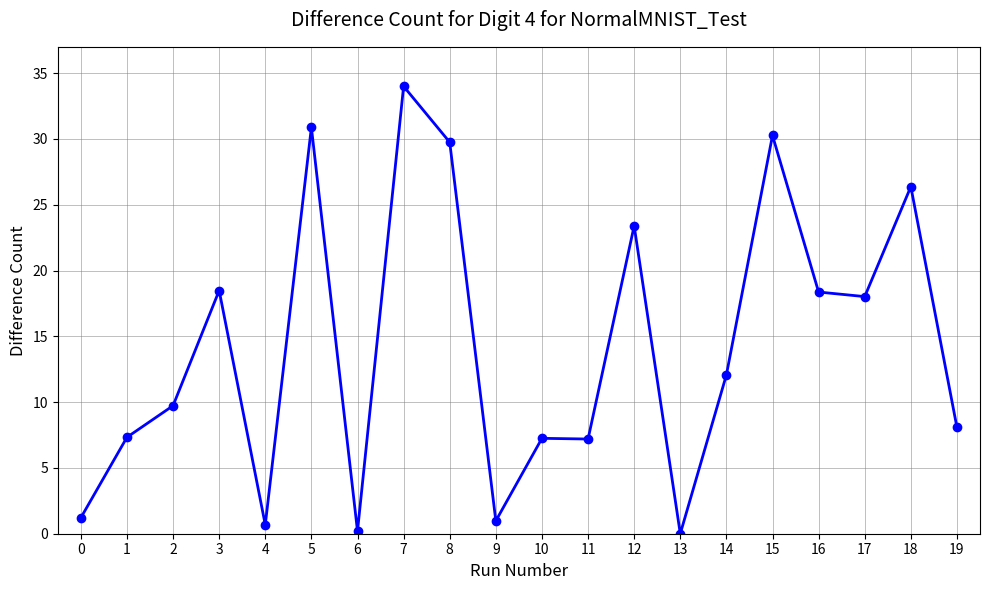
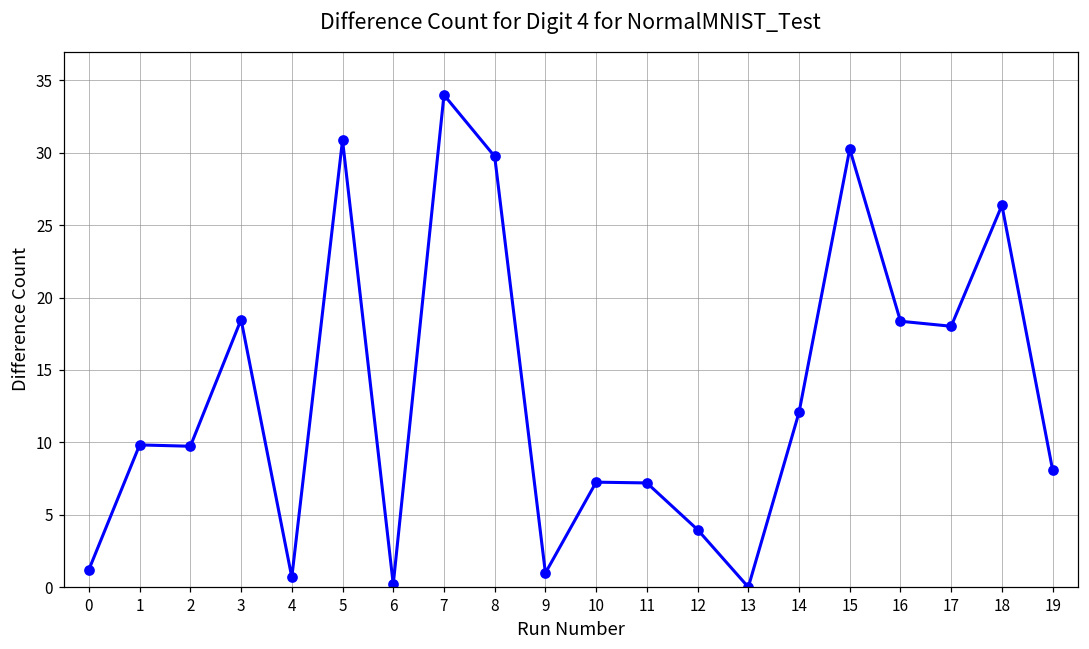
  {
    "0": 1.2,
-   "1": 7.3,
+   "1": 9.8,
    "2": 9.7,
    "3": 18.5,
    "4": 0.7,
    "5": 30.9,
    "6": 0.2,
    "7": 34.0,
    "8": 29.8,
    "9": 1.0,
    "10": 7.2,
    "11": 7.2,
-   "12": 23.4,
+   "12": 4.0,
    "13": 0.0,
    "14": 12.1,
    "15": 30.3,
    "16": 18.4,
    "17": 18.0,
    "18": 26.4,
    "19": 8.1
  }
